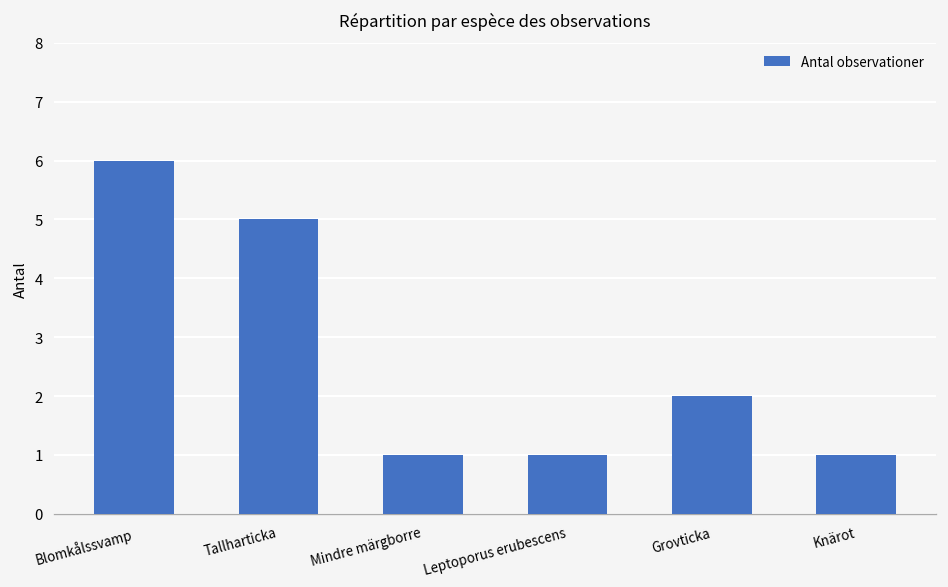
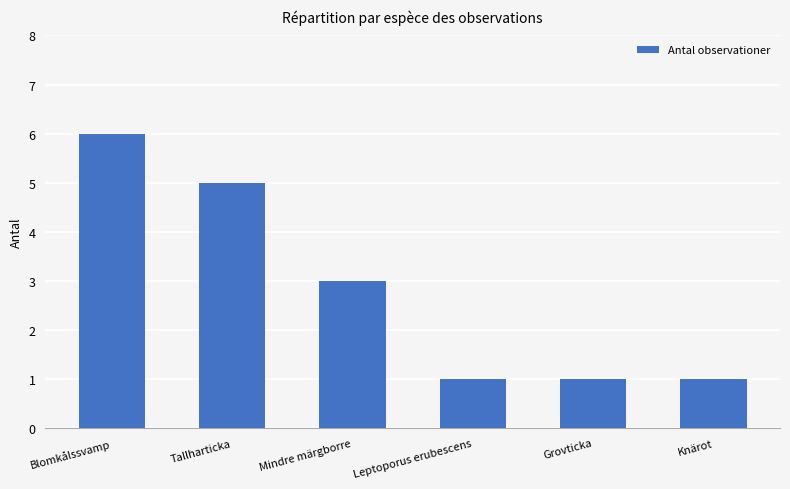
  {
    "Blomkålssvamp": 6,
    "Tallharticka": 5,
-   "Mindre märgborre": 1,
+   "Mindre märgborre": 3,
    "Leptoporus erubescens": 1,
-   "Grovticka": 2,
+   "Grovticka": 1,
    "Knärot": 1
  }
